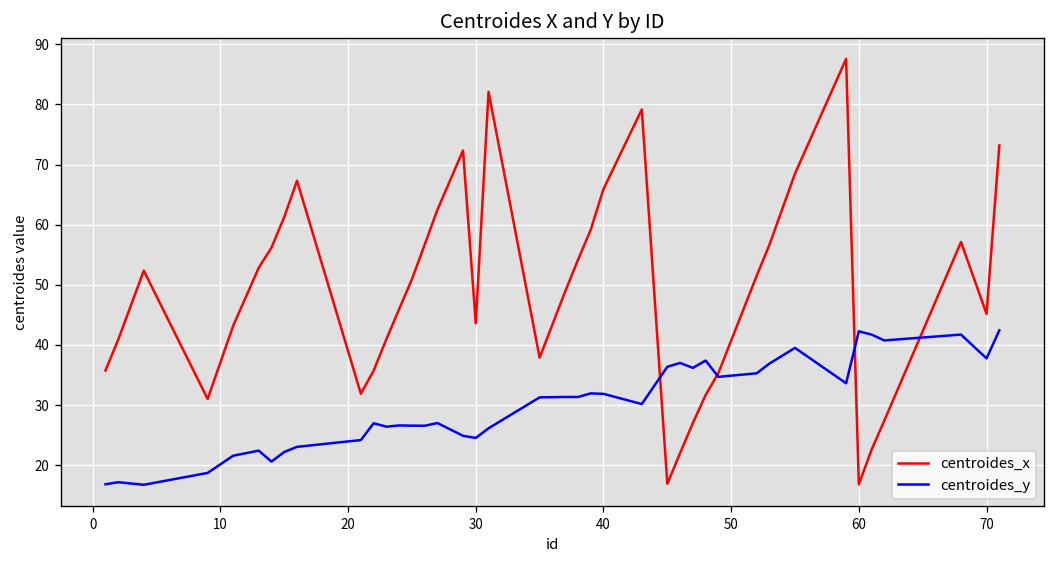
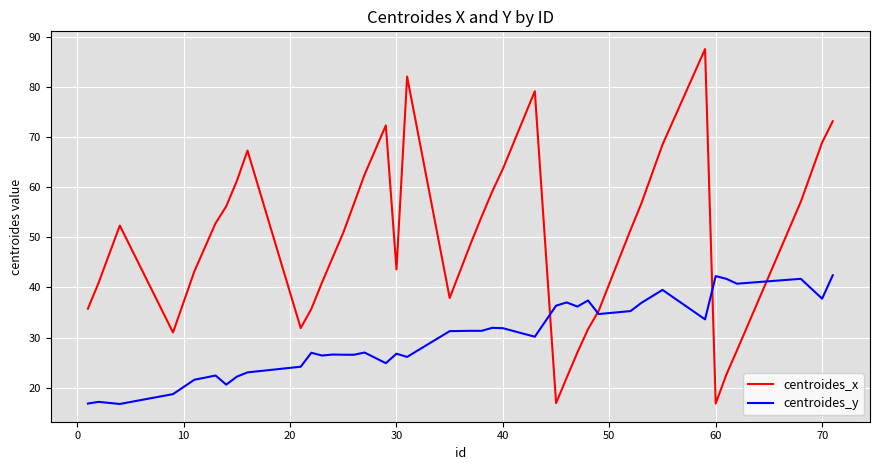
  {
    "centroides_x": {
      "30": 44,
-     "40": 66,
+     "40": 64,
      "60": 17,
-     "70": 45
+     "70": 69
    },
    "centroides_y": {
-     "30": 25,
+     "30": 27,
      "40": 32,
      "60": 42,
      "70": 38
    }
  }
